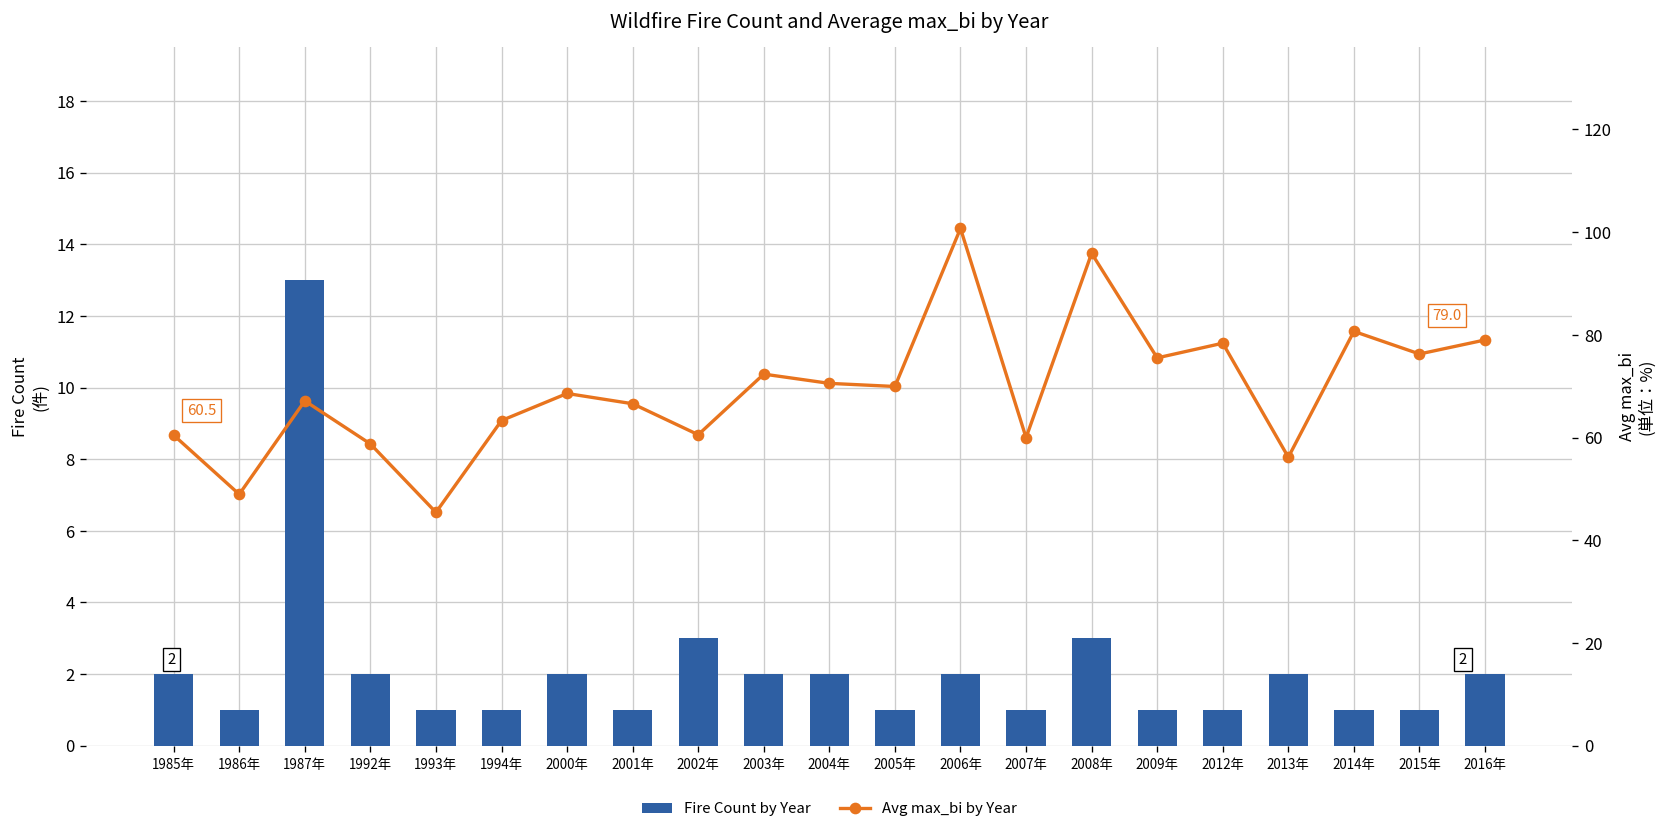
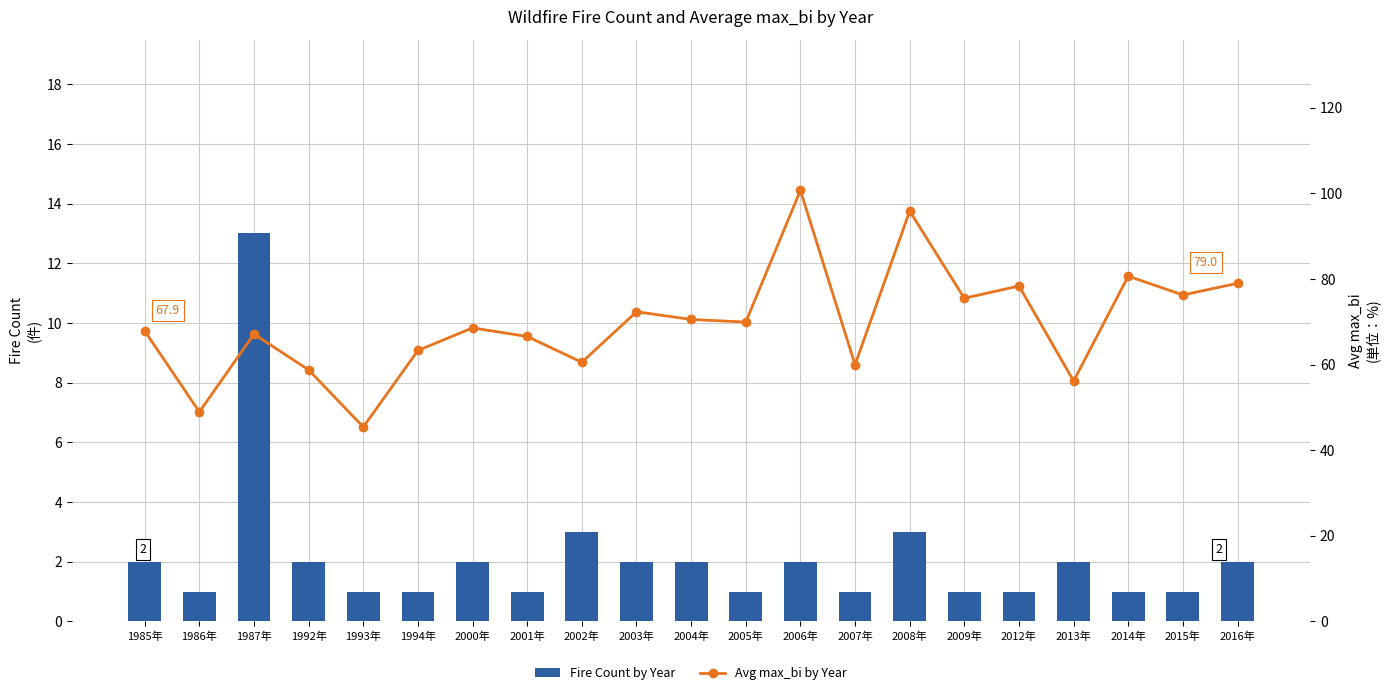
  {
    "Avg max_bi by Year": {
-     "1985年": 60.5
+     "1985年": 67.9
    }
  }
